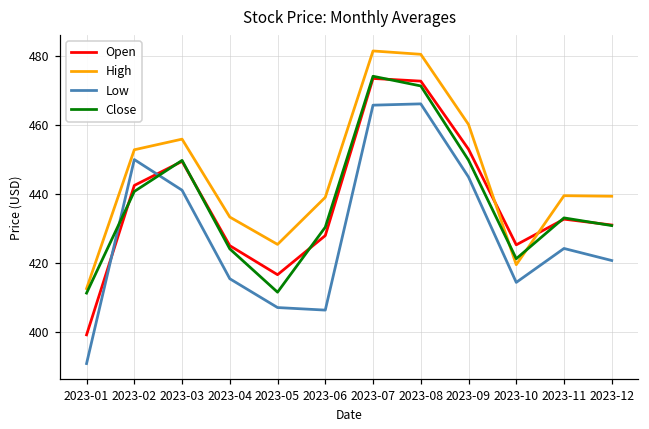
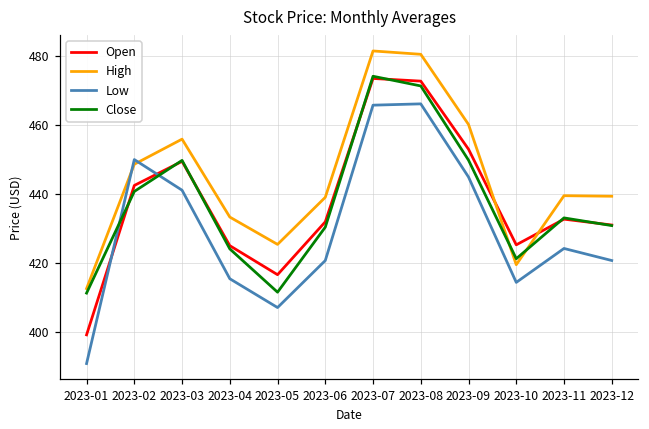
  {
    "Open": {
      "2023-01": 399,
      "2023-02": 442,
      "2023-04": 425,
      "2023-05": 417,
-     "2023-06": 428,
+     "2023-06": 432,
      "2023-08": 473,
      "2023-09": 453,
      "2023-10": 425
    },
    "High": {
      "2023-01": 413,
-     "2023-02": 453,
+     "2023-02": 449,
      "2023-03": 456,
      "2023-04": 433,
      "2023-05": 425,
      "2023-06": 439,
      "2023-07": 481,
      "2023-08": 480,
      "2023-09": 460,
      "2023-10": 419,
      "2023-11": 439,
      "2023-12": 439
    },
    "Low": {
      "2023-01": 391,
      "2023-02": 450,
      "2023-03": 441,
      "2023-04": 415,
      "2023-05": 407,
-     "2023-06": 406,
+     "2023-06": 421,
      "2023-07": 466,
      "2023-08": 466,
      "2023-09": 445,
      "2023-10": 414,
      "2023-11": 424,
      "2023-12": 421
    },
    "Close": {
      "2023-01": 411,
      "2023-02": 441,
      "2023-04": 424,
      "2023-05": 411,
      "2023-06": 430,
      "2023-08": 471,
      "2023-09": 450,
      "2023-10": 421
    }
  }
